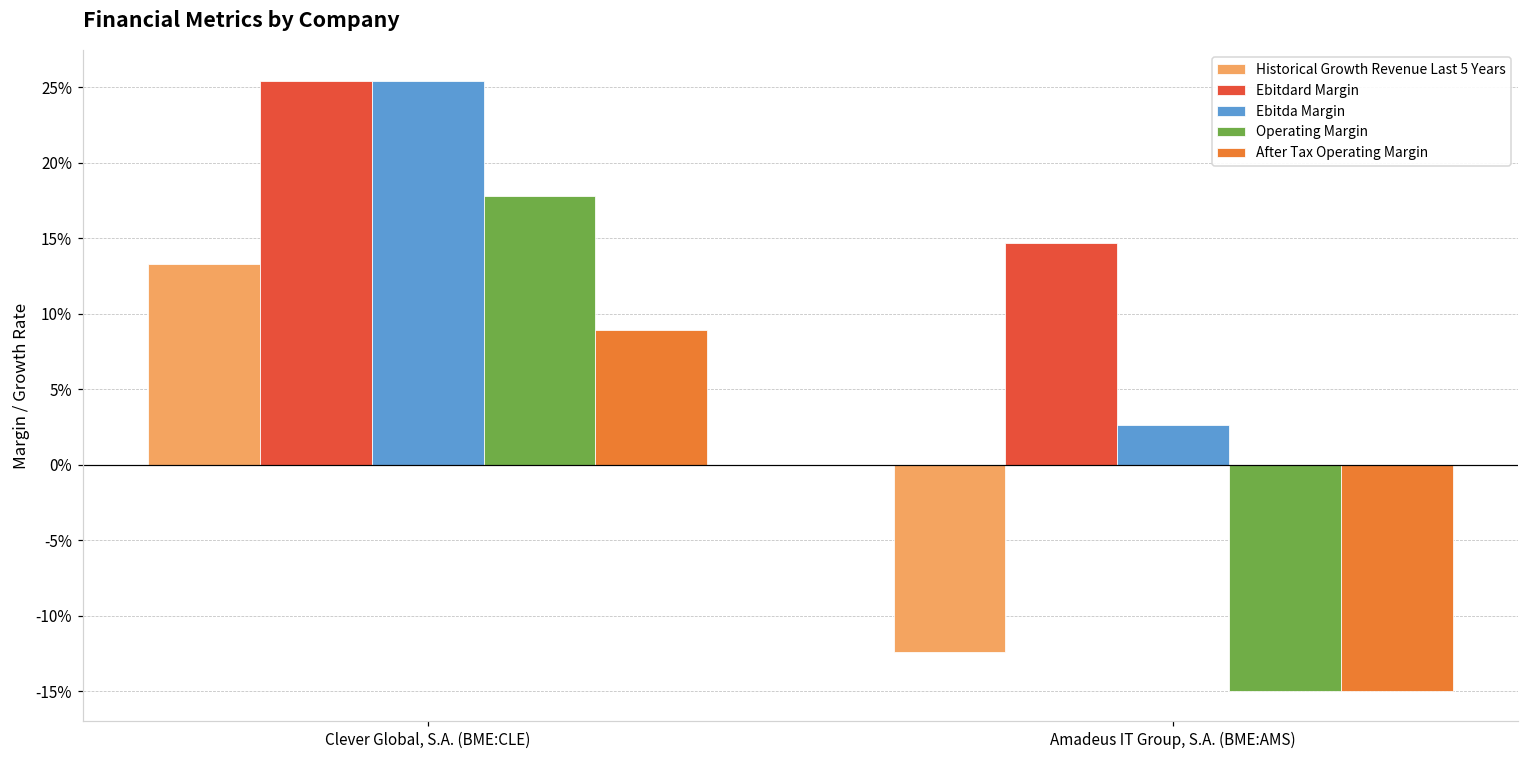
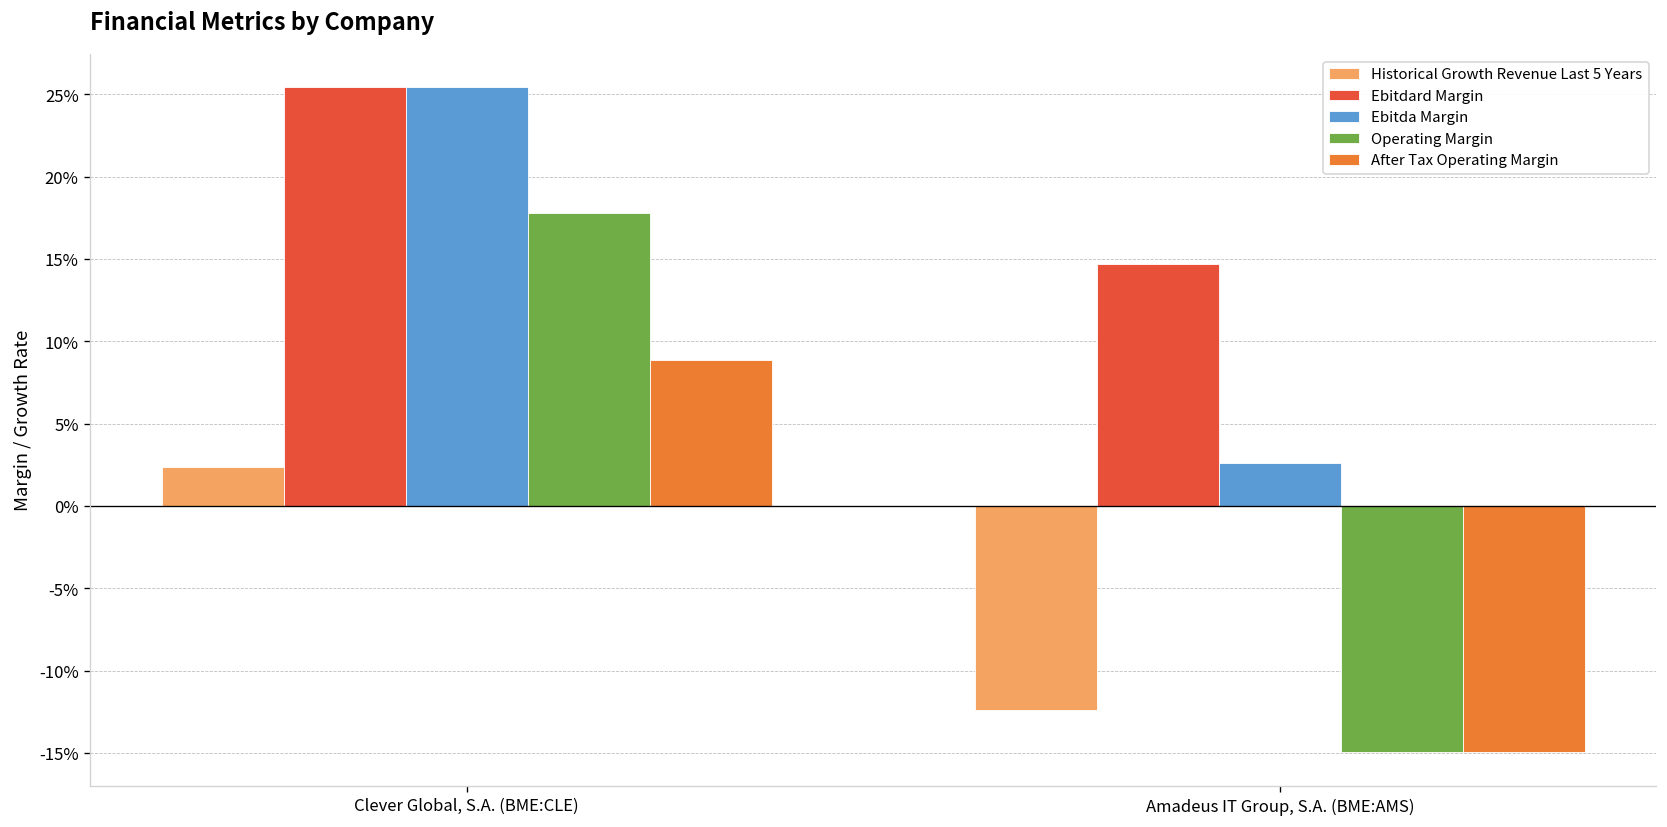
  {
    "Historical Growth Revenue Last 5 Years": {
-     "Clever Global, S.A. (BME:CLE)": "13.3%",
+     "Clever Global, S.A. (BME:CLE)": "2.4%",
      "Amadeus IT Group, S.A. (BME:AMS)": "-12.4%"
    },
    "Ebitda Margin": {
      "Clever Global, S.A. (BME:CLE)": "25.4%",
      "Amadeus IT Group, S.A. (BME:AMS)": "2.6%"
    },
    "Operating Margin": {
      "Clever Global, S.A. (BME:CLE)": "17.8%",
      "Amadeus IT Group, S.A. (BME:AMS)": "-15.0%"
    }
  }
